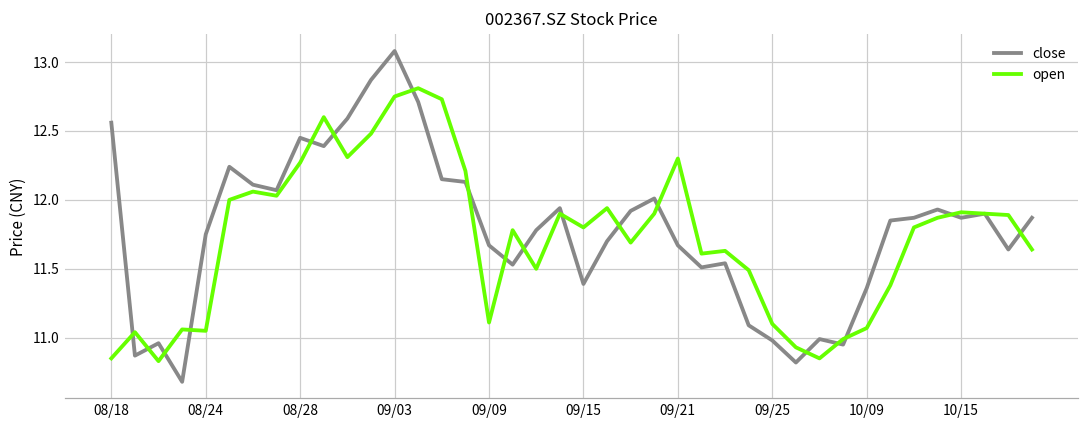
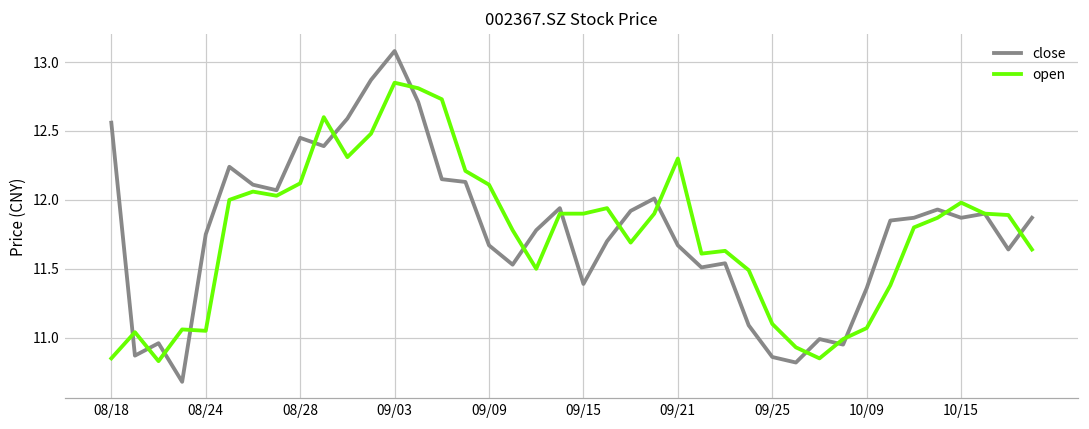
  {
    "close": {
      "08/18": 12.56,
      "08/24": 11.75,
      "08/28": 12.45,
      "09/03": 13.08,
      "09/09": 11.67,
      "09/15": 11.39,
      "09/21": 11.67,
-     "09/25": 10.98,
+     "09/25": 10.86,
      "10/09": 11.36,
      "10/15": 11.87
    },
    "open": {
      "08/18": 10.85,
      "08/24": 11.05,
-     "08/28": 12.27,
-     "09/03": 12.75,
-     "09/09": 11.11,
-     "09/15": 11.8,
+     "08/28": 12.12,
+     "09/03": 12.85,
+     "09/09": 12.11,
+     "09/15": 11.9,
      "09/21": 12.30,
      "09/25": 11.10,
      "10/09": 11.07,
-     "10/15": 11.91
+     "10/15": 11.98
    }
  }
